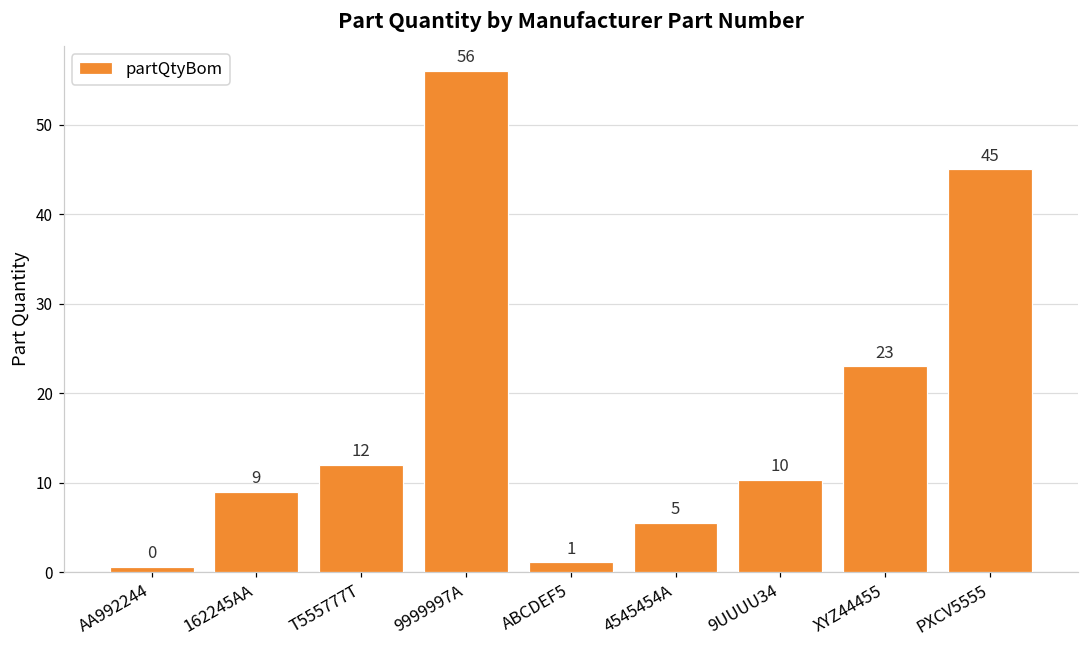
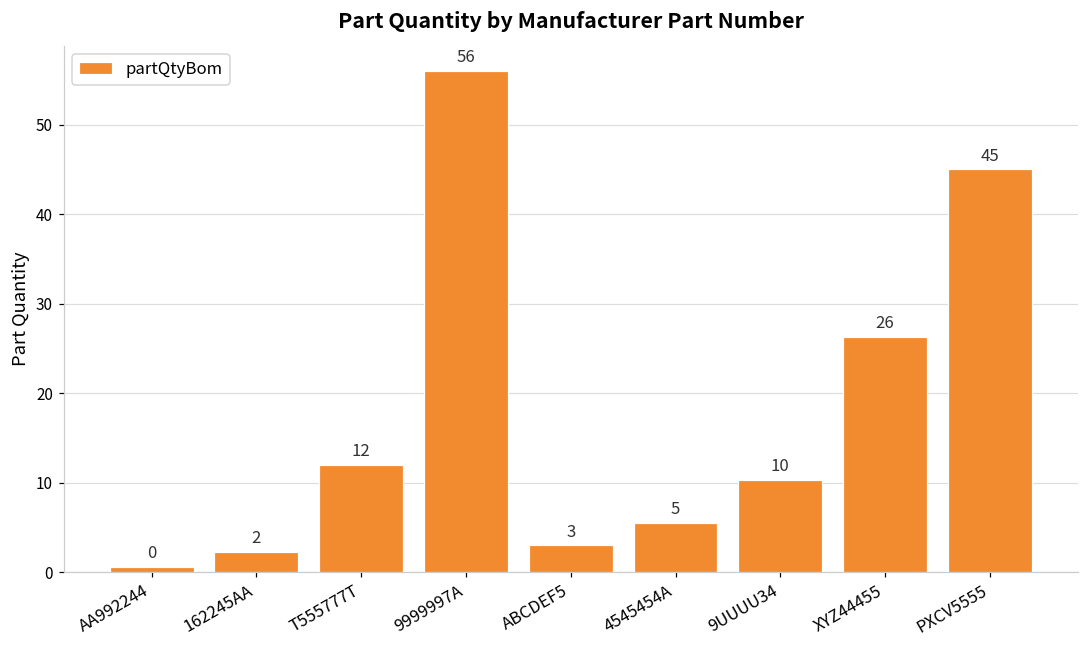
  {
-   "162245AA": 9,
+   "162245AA": 2,
    "T555777T": 12,
    "9999997A": 56,
-   "ABCDEF5": 1,
+   "ABCDEF5": 3,
    "4545454A": 5,
    "9UUUU34": 10,
-   "XYZ44455": 23,
+   "XYZ44455": 26,
    "PXCV5555": 45
  }
